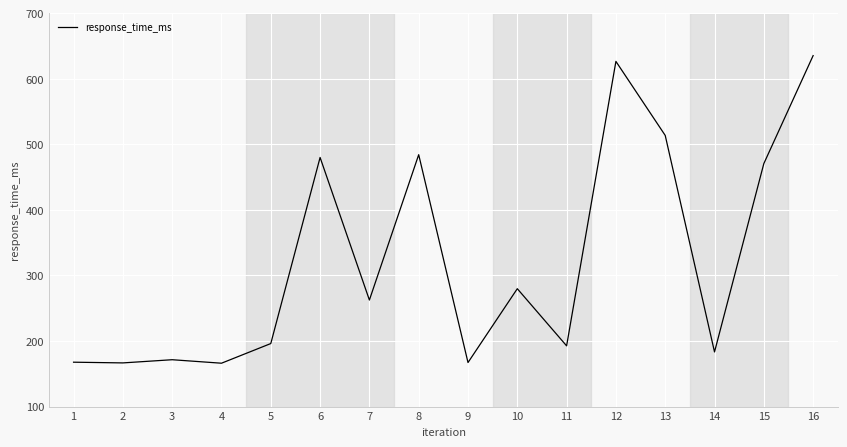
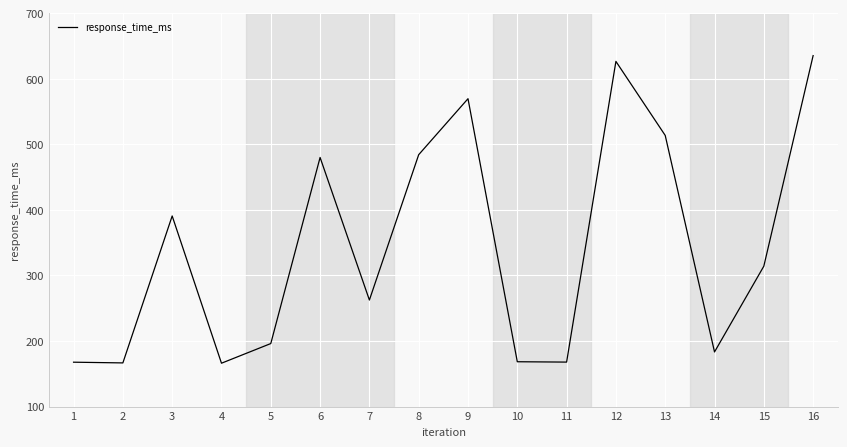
  {
    "1": 170,
    "2": 170,
-   "3": 170,
+   "3": 390,
    "4": 170,
    "5": 200,
    "6": 480,
    "7": 260,
    "8": 480,
-   "9": 170,
-   "10": 280,
-   "11": 190,
+   "9": 570,
+   "10": 170,
+   "11": 170,
    "12": 630,
    "13": 510,
    "14": 180,
-   "15": 470,
+   "15": 310,
    "16": 640
  }
